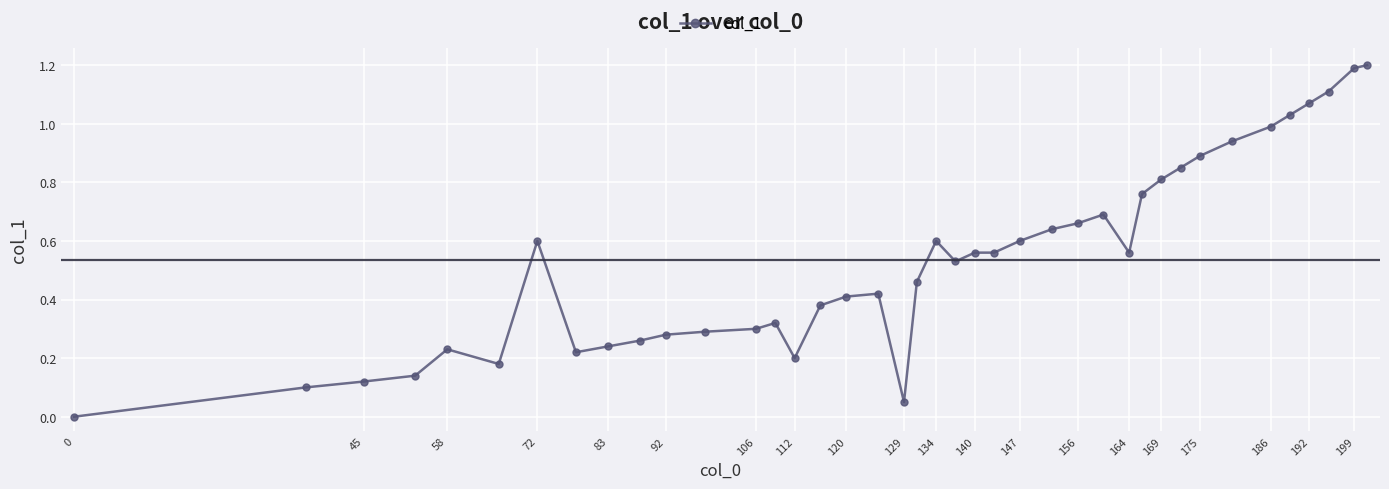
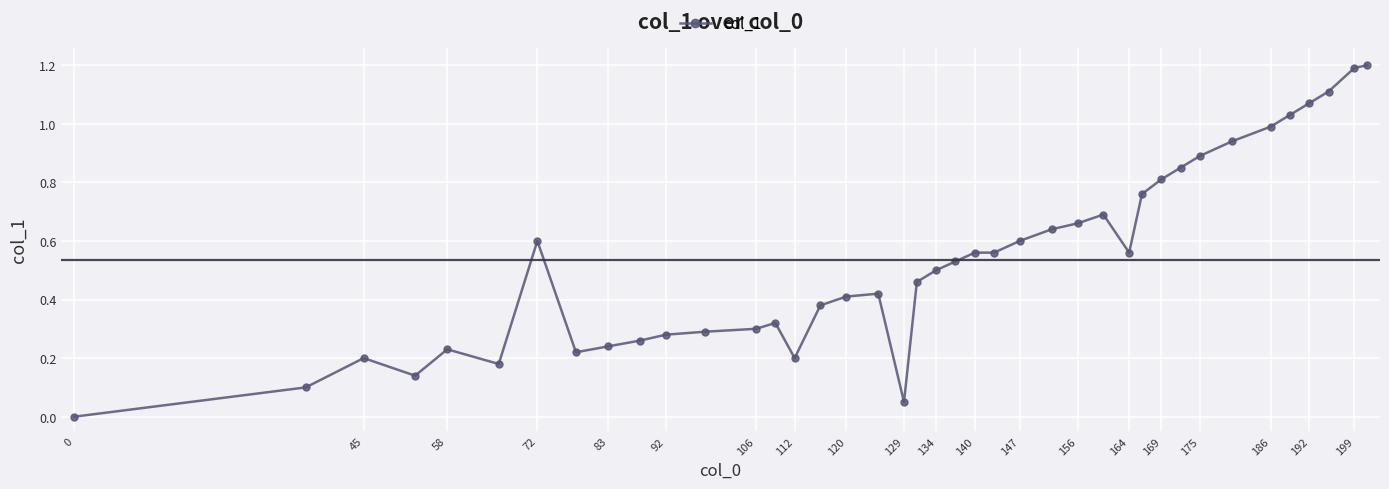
  {
    "0": 0.00,
-   "45": 0.12,
+   "45": 0.20,
    "58": 0.23,
    "72": 0.60,
    "83": 0.24,
    "92": 0.28,
    "106": 0.30,
    "112": 0.20,
    "120": 0.41,
    "129": 0.05,
-   "134": 0.6,
+   "134": 0.5,
    "140": 0.56,
    "147": 0.60,
    "156": 0.66,
    "164": 0.56,
    "169": 0.81,
    "175": 0.89,
    "186": 0.99,
    "192": 1.07,
    "199": 1.19
  }
